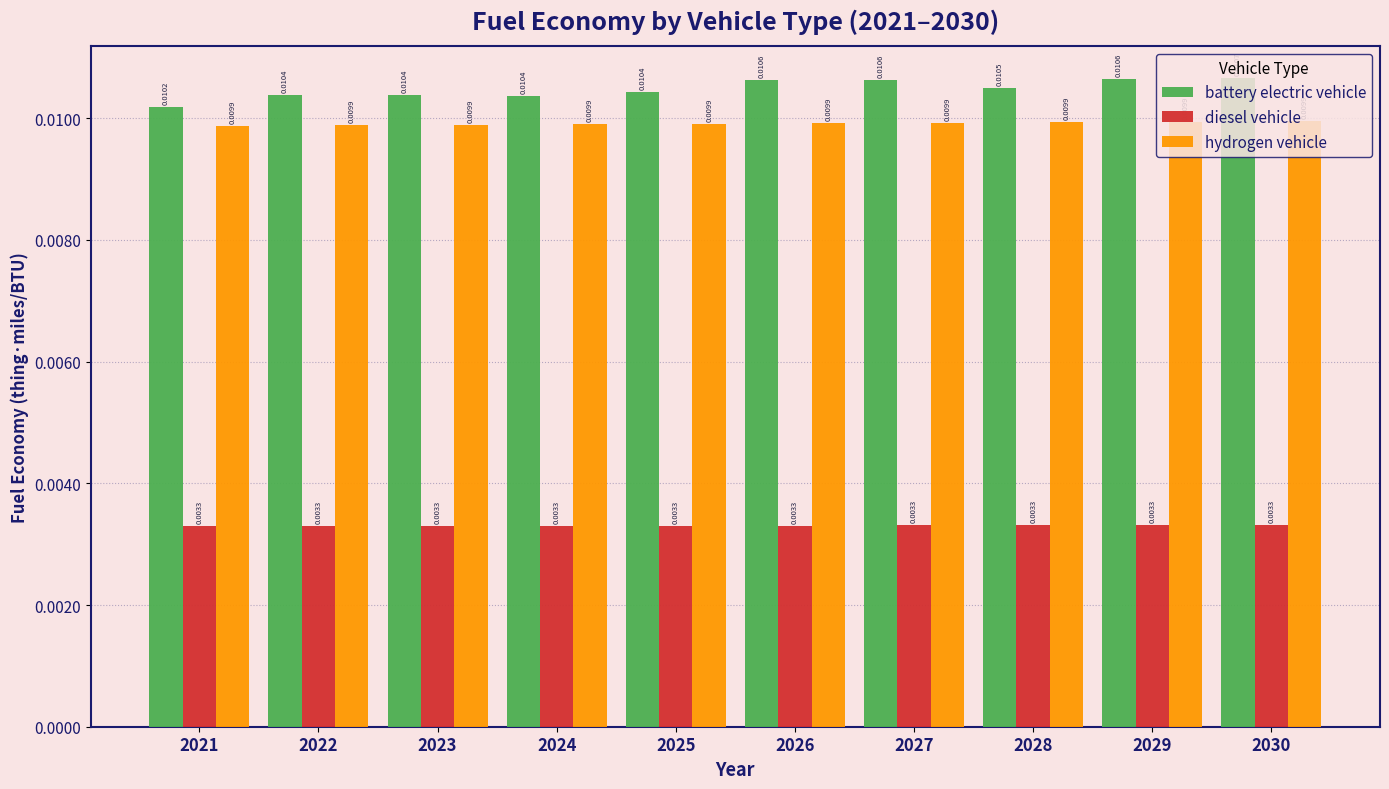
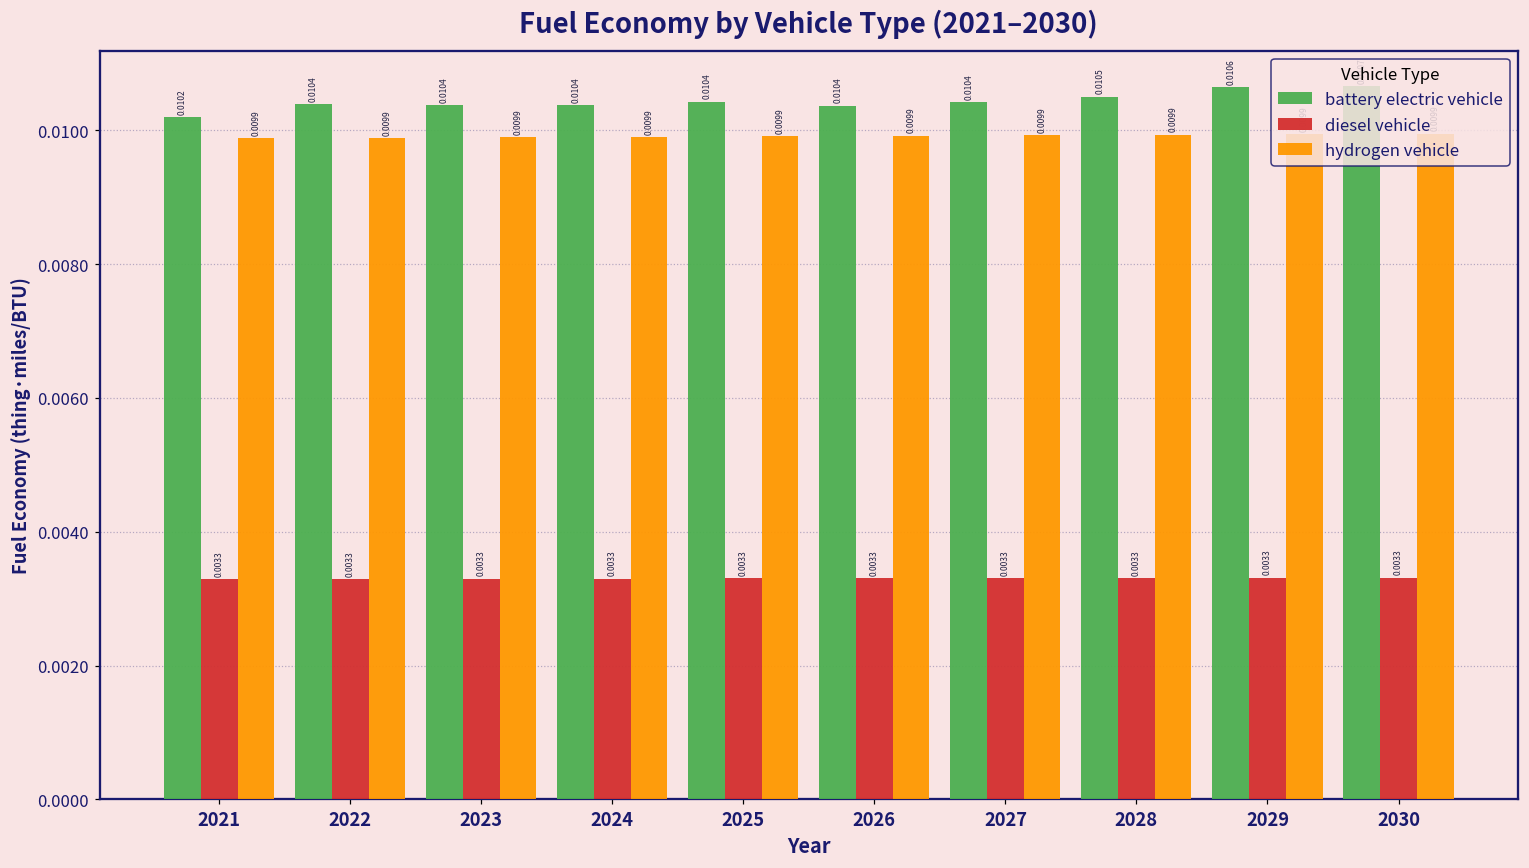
  {
    "battery electric vehicle": {
      "2021": 0.0102,
      "2022": 0.0104,
      "2023": 0.0104,
      "2024": 0.0104,
      "2025": 0.0104,
-     "2026": 0.0106,
-     "2027": 0.0106,
+     "2026": 0.0104,
+     "2027": 0.0104,
      "2028": 0.0105,
      "2029": 0.0106
    },
    "diesel vehicle": {
      "2021": 0.0033,
      "2022": 0.0033,
      "2023": 0.0033,
      "2024": 0.0033,
      "2025": 0.0033,
      "2026": 0.0033,
      "2027": 0.0033,
      "2028": 0.0033,
      "2029": 0.0033,
      "2030": 0.0033
    },
    "hydrogen vehicle": {
      "2021": 0.0099,
      "2022": 0.0099,
      "2023": 0.0099,
      "2024": 0.0099,
      "2025": 0.0099,
      "2026": 0.0099,
      "2027": 0.0099,
      "2028": 0.0099
    }
  }
